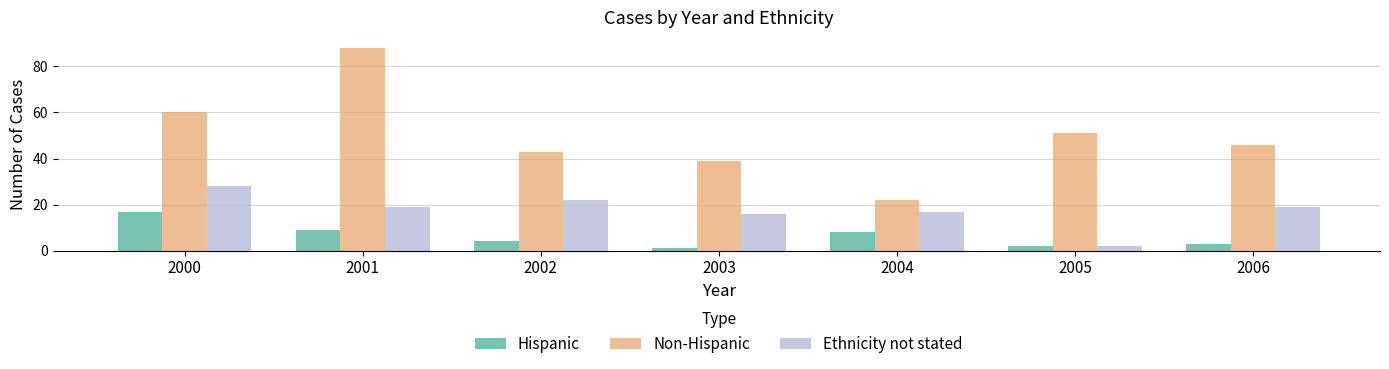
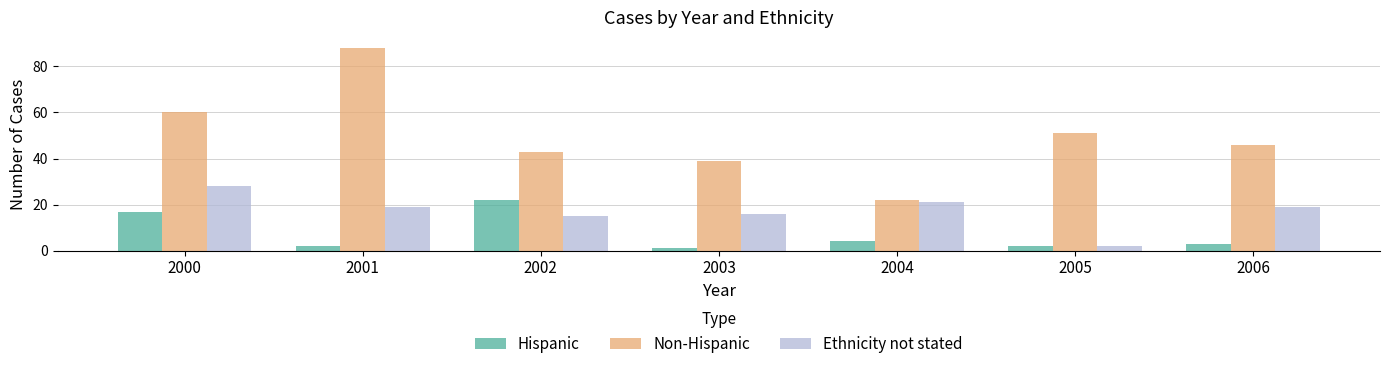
  {
    "Hispanic": {
      "2000": 17,
-     "2001": 9,
-     "2002": 4,
-     "2004": 8,
+     "2001": 2,
+     "2002": 22,
+     "2004": 4,
      "2005": 2,
      "2006": 3
    },
    "Non-Hispanic": {
      "2000": 60,
      "2001": 88,
      "2002": 43,
      "2003": 39,
      "2004": 22,
      "2005": 51,
      "2006": 46
    },
    "Ethnicity not stated": {
      "2000": 28,
      "2001": 19,
-     "2002": 22,
+     "2002": 15,
      "2003": 16,
-     "2004": 17,
+     "2004": 21,
      "2005": 2,
      "2006": 19
    }
  }
